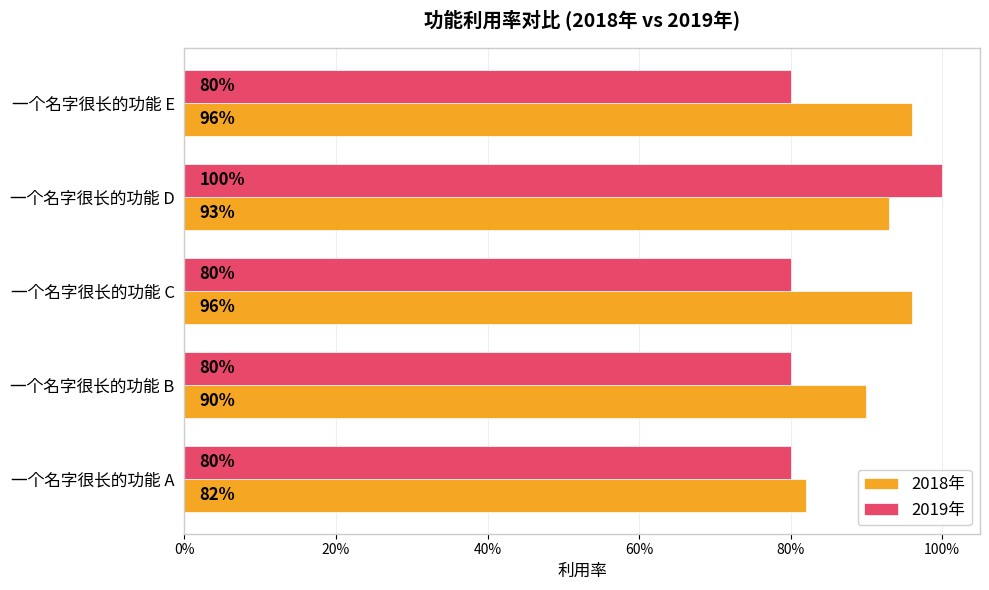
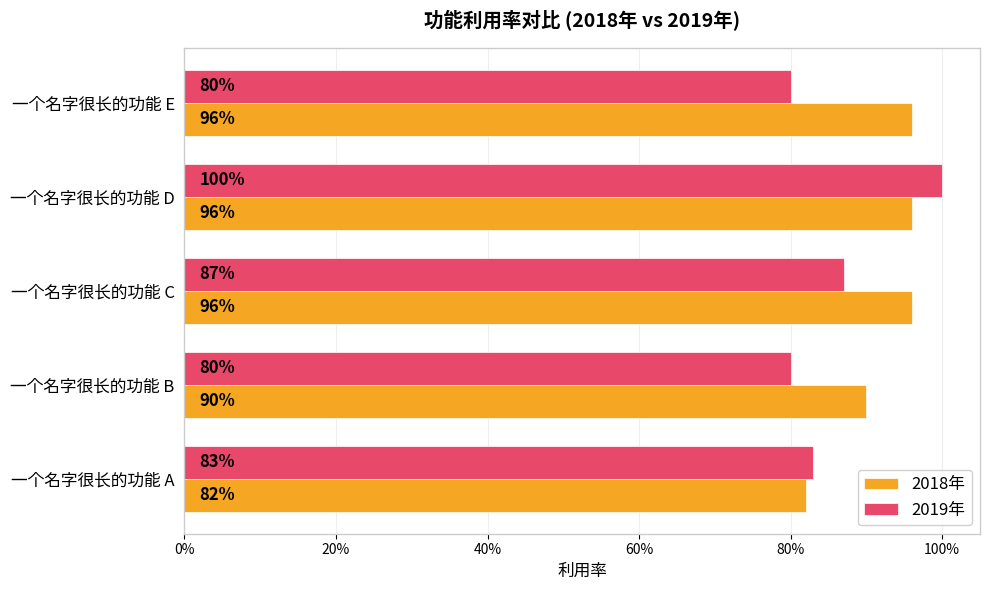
  {
    "2018年": {
      "一个名字很长的功能 E": "96%",
-     "一个名字很长的功能 D": "93%",
+     "一个名字很长的功能 D": "96%",
      "一个名字很长的功能 C": "96%",
      "一个名字很长的功能 B": "90%",
      "一个名字很长的功能 A": "82%"
    },
    "2019年": {
      "一个名字很长的功能 E": "80%",
      "一个名字很长的功能 D": "100%",
-     "一个名字很长的功能 C": "80%",
+     "一个名字很长的功能 C": "87%",
      "一个名字很长的功能 B": "80%",
-     "一个名字很长的功能 A": "80%"
+     "一个名字很长的功能 A": "83%"
    }
  }
